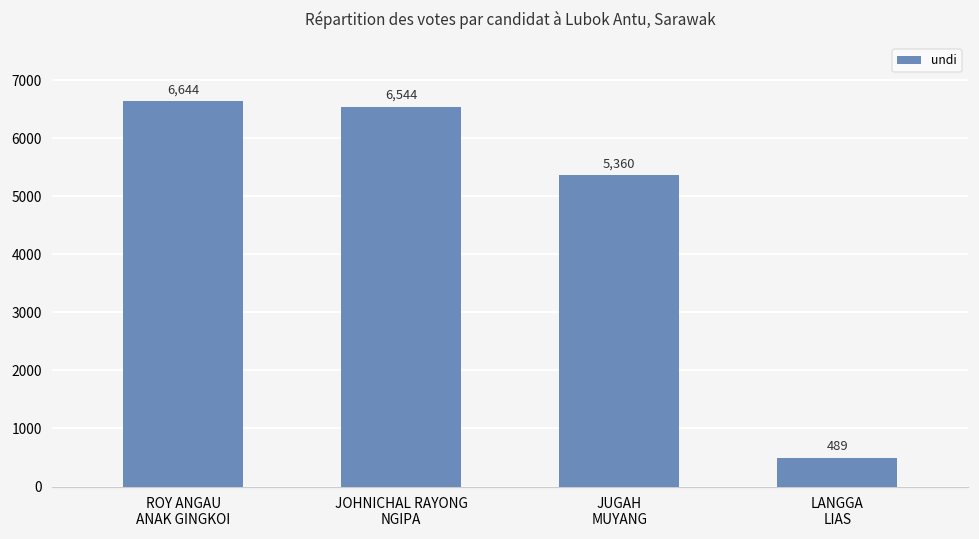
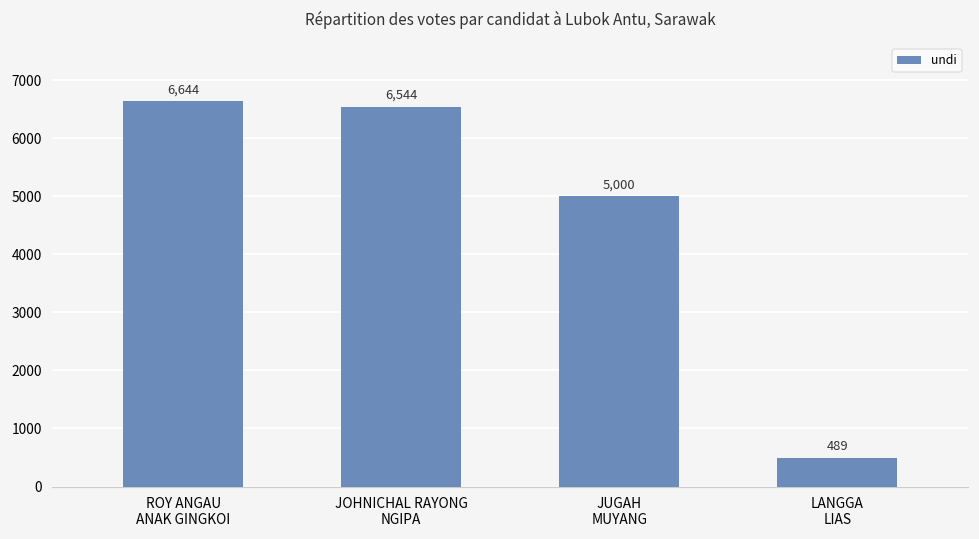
  {
    "ROY ANGAU ANAK GINGKOI": "6,644",
    "JOHNICHAL RAYONG NGIPA": "6,544",
-   "JUGAH MUYANG": "5,360",
+   "JUGAH MUYANG": "5,000",
    "LANGGA LIAS": "489"
  }
